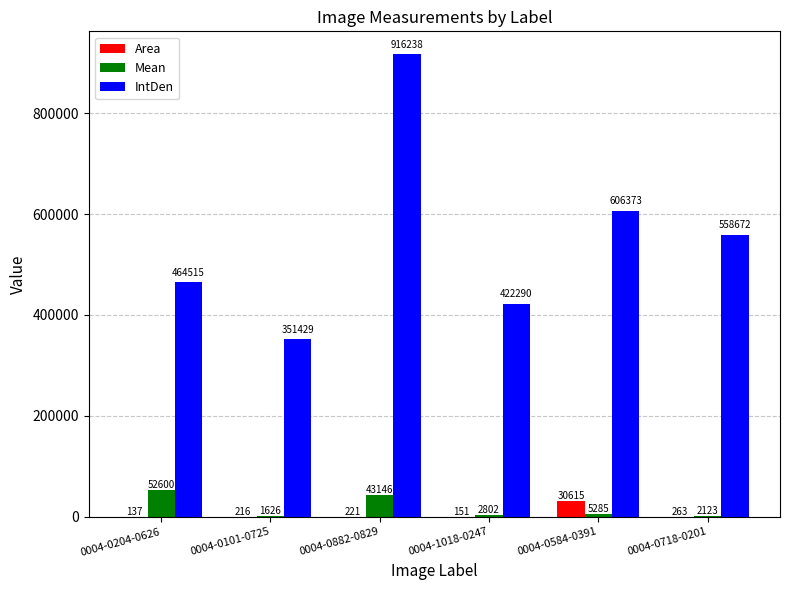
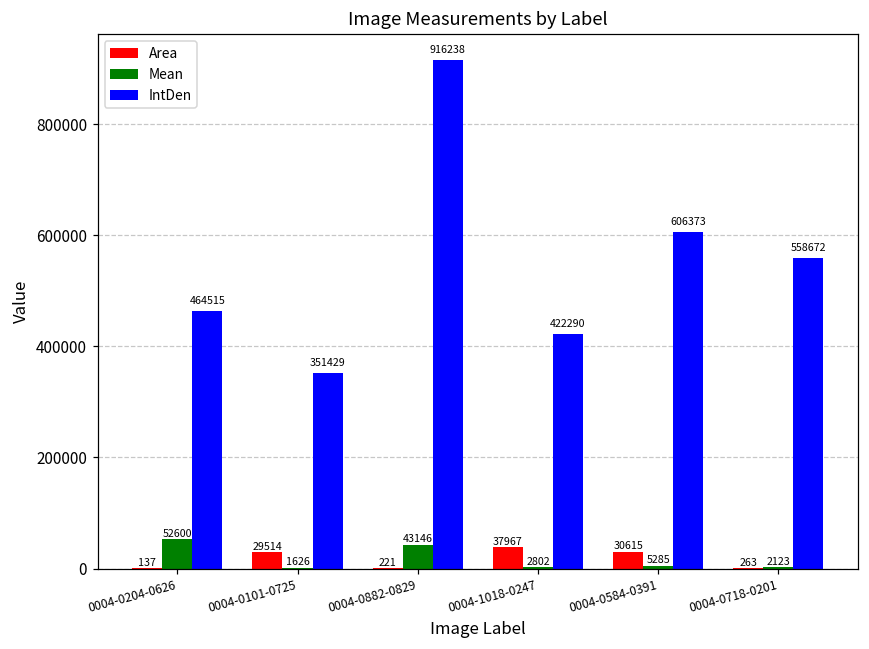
  {
    "Area": {
      "0004-0204-0626": 137,
-     "0004-0101-0725": 216,
+     "0004-0101-0725": 29514,
      "0004-0882-0829": 221,
-     "0004-1018-0247": 151,
+     "0004-1018-0247": 37967,
      "0004-0584-0391": 30615,
      "0004-0718-0201": 263
    },
    "Mean": {
      "0004-0204-0626": 52600,
      "0004-0101-0725": 1626,
      "0004-0882-0829": 43146,
      "0004-1018-0247": 2802,
      "0004-0584-0391": 5285,
      "0004-0718-0201": 2123
    },
    "IntDen": {
      "0004-0204-0626": 464515,
      "0004-0101-0725": 351429,
      "0004-0882-0829": 916238,
      "0004-1018-0247": 422290,
      "0004-0584-0391": 606373,
      "0004-0718-0201": 558672
    }
  }
